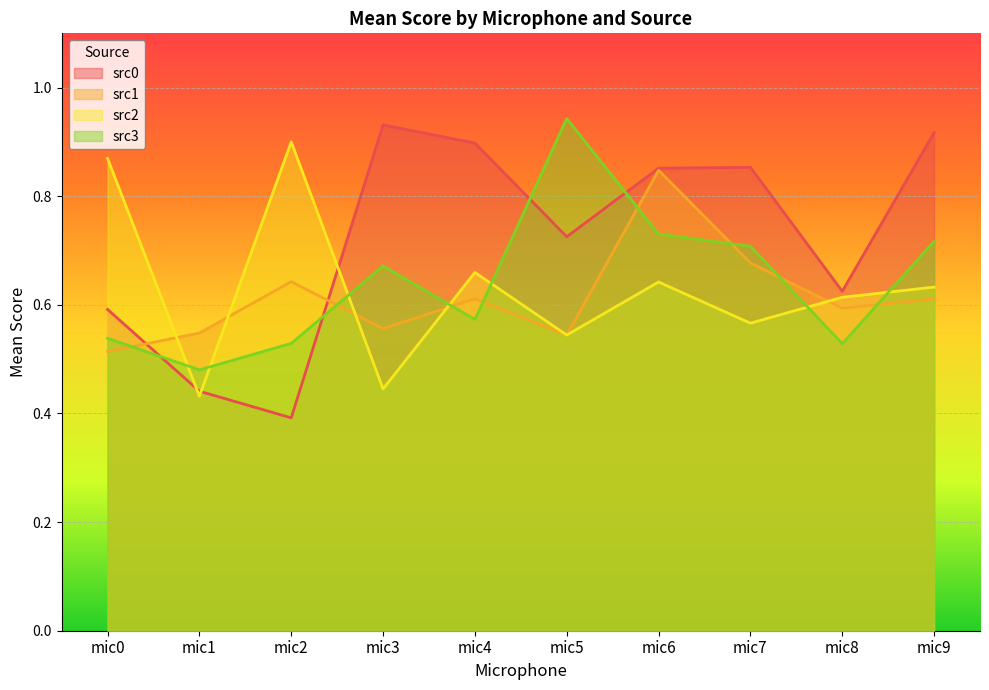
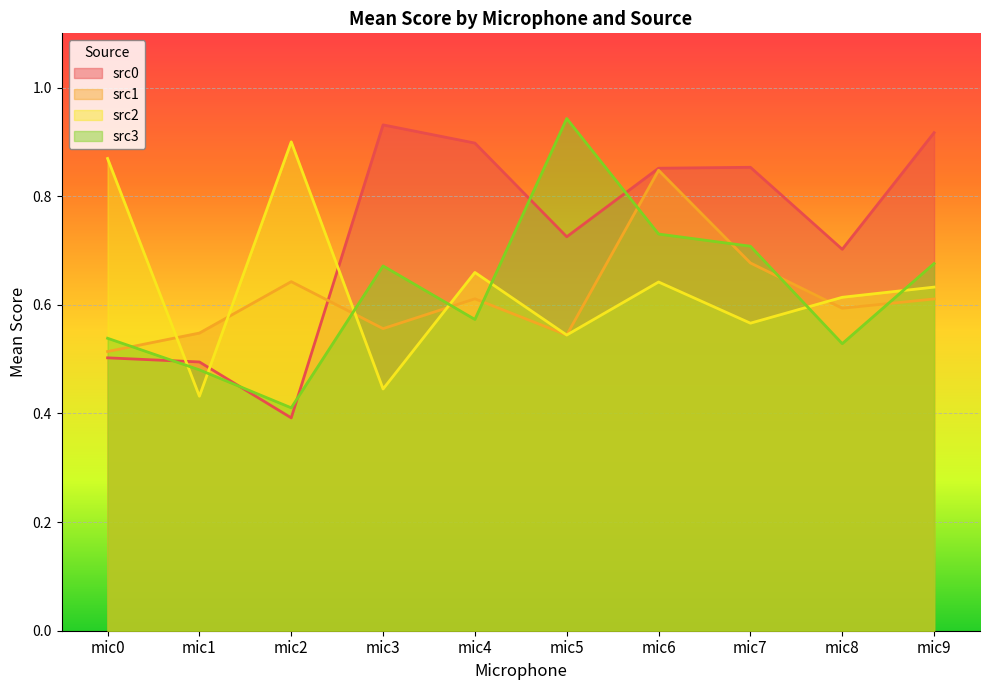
  {
    "src0": {
-     "mic0": 0.59,
-     "mic1": 0.44,
+     "mic0": 0.50,
+     "mic1": 0.49,
      "mic2": 0.39,
      "mic3": 0.93,
      "mic4": 0.90,
      "mic5": 0.73,
      "mic7": 0.85,
-     "mic8": 0.62,
+     "mic8": 0.70,
      "mic9": 0.92
    },
    "src3": {
      "mic0": 0.54,
      "mic1": 0.48,
-     "mic2": 0.53,
+     "mic2": 0.41,
      "mic3": 0.67,
      "mic4": 0.57,
      "mic5": 0.94,
      "mic6": 0.73,
      "mic7": 0.71,
      "mic8": 0.53,
-     "mic9": 0.72
+     "mic9": 0.68
    }
  }
